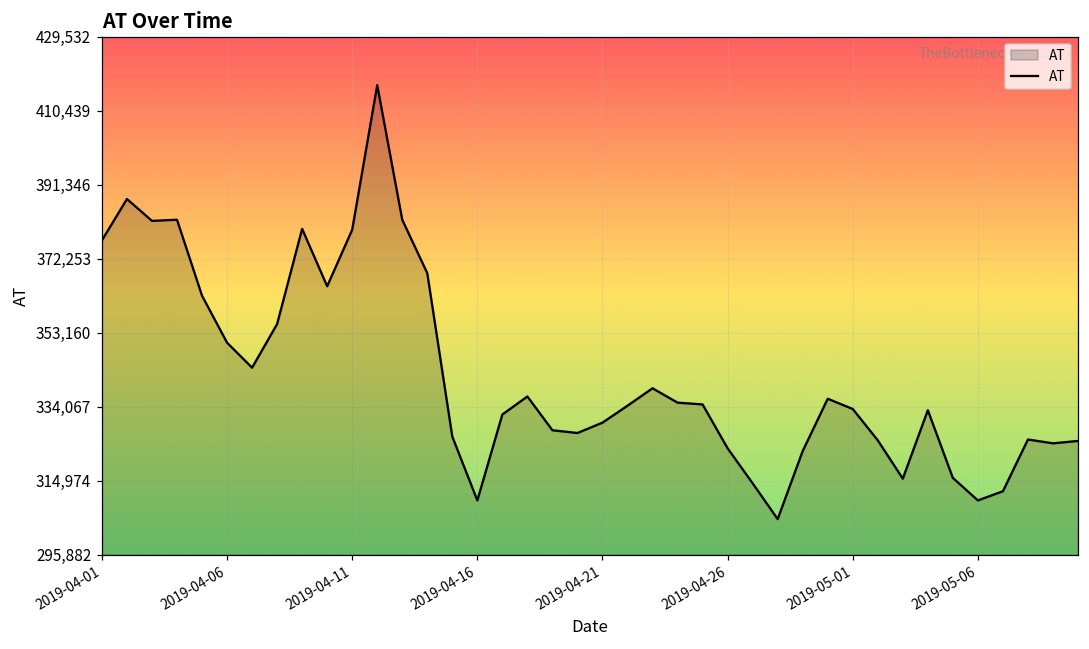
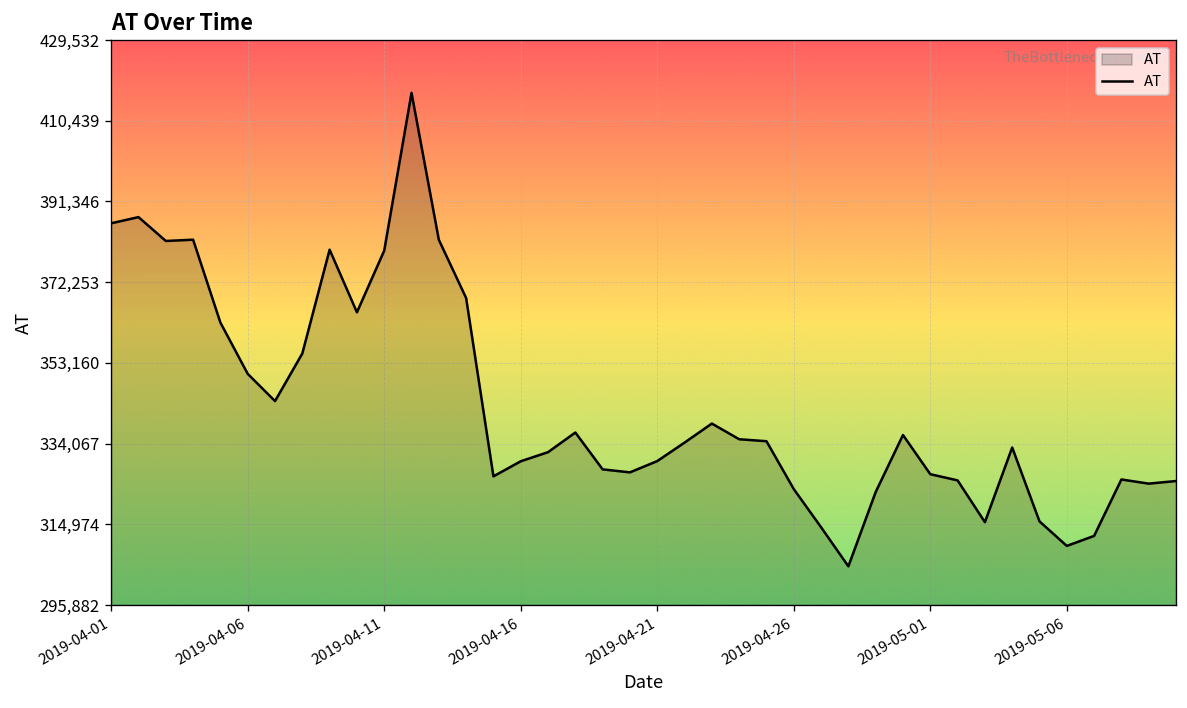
  {
-   "2019-04-01": "377,000",
+   "2019-04-01": "386,000",
    "2019-04-06": "351,000",
    "2019-04-11": "380,000",
-   "2019-04-16": "310,000",
+   "2019-04-16": "330,000",
    "2019-04-21": "330,000",
    "2019-04-26": "323,000",
-   "2019-05-01": "333,000",
+   "2019-05-01": "327,000",
    "2019-05-06": "310,000"
  }
